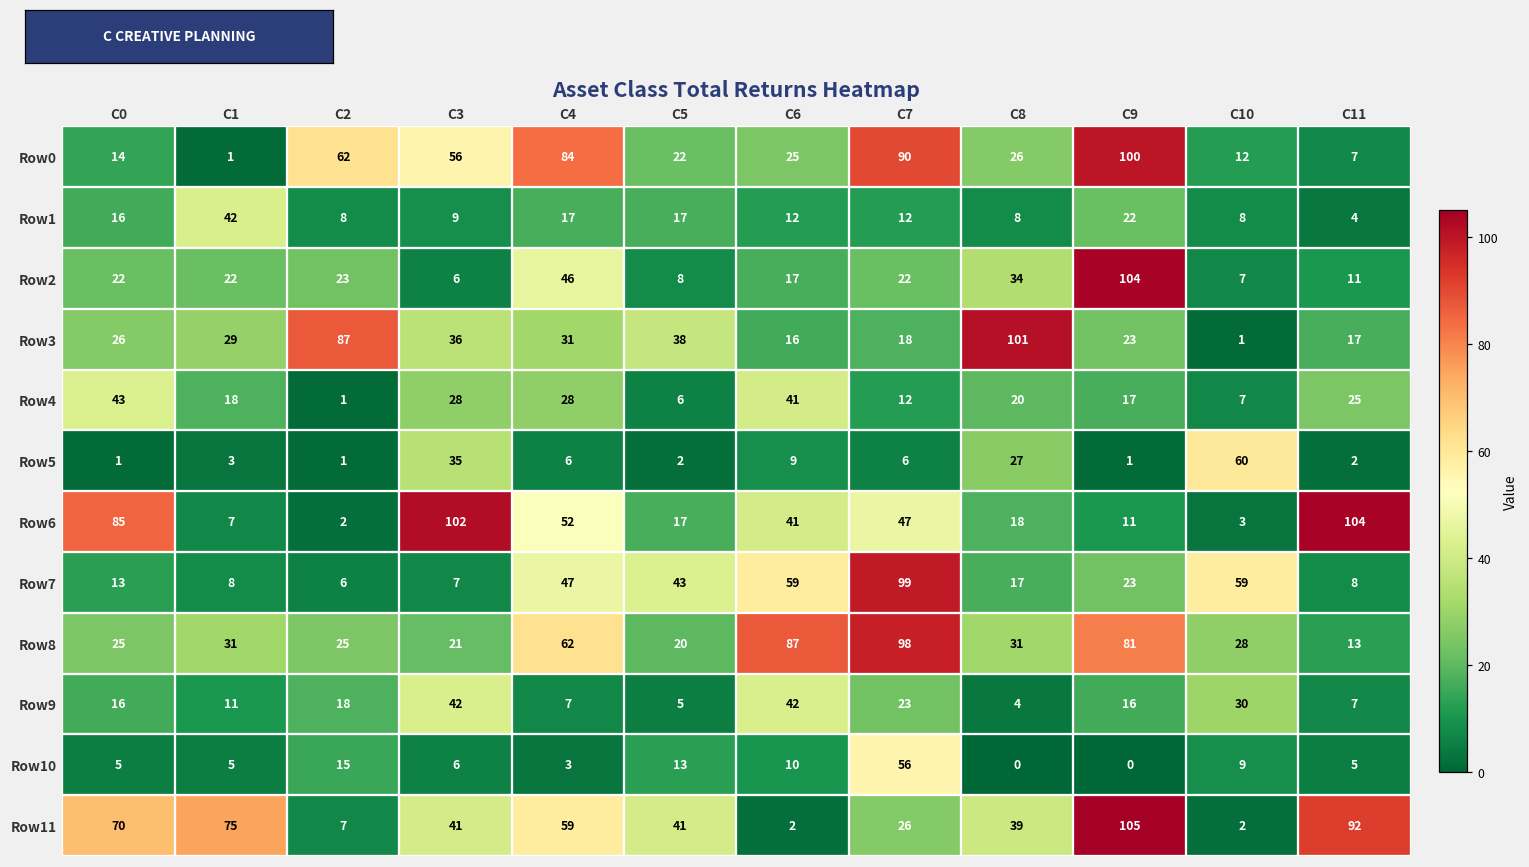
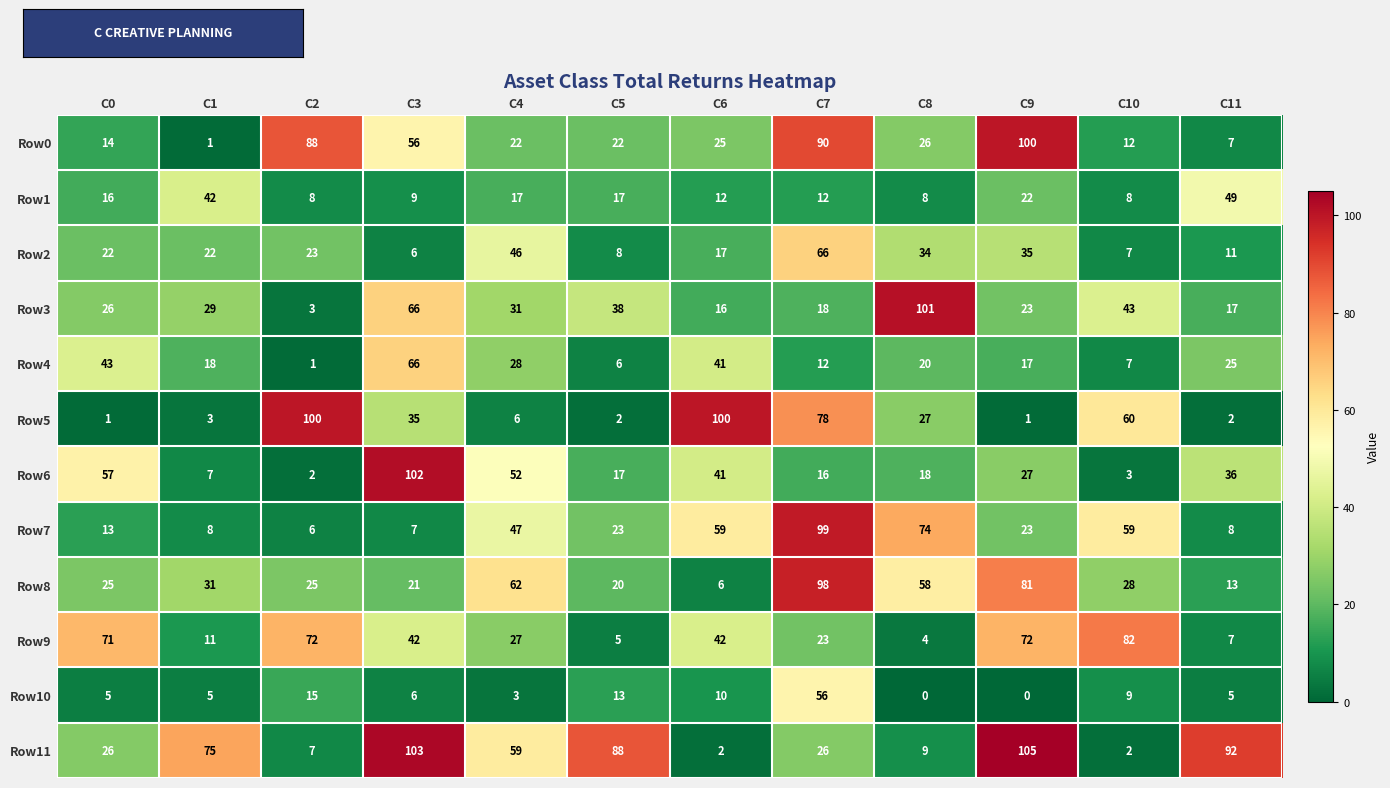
  {
    "Row0": {
      "C0": 14,
      "C1": 1,
-     "C2": 62,
+     "C2": 88,
      "C3": 56,
-     "C4": 84,
+     "C4": 22,
      "C5": 22,
      "C6": 25,
      "C7": 90,
      "C8": 26,
      "C9": 100,
      "C10": 12,
      "C11": 7
    },
    "Row1": {
      "C0": 16,
      "C1": 42,
      "C2": 8,
      "C3": 9,
      "C4": 17,
      "C5": 17,
      "C6": 12,
      "C7": 12,
      "C8": 8,
      "C9": 22,
      "C10": 8,
-     "C11": 4
+     "C11": 49
    },
    "Row2": {
      "C0": 22,
      "C1": 22,
      "C2": 23,
      "C3": 6,
      "C4": 46,
      "C5": 8,
      "C6": 17,
-     "C7": 22,
+     "C7": 66,
      "C8": 34,
-     "C9": 104,
+     "C9": 35,
      "C10": 7,
      "C11": 11
    },
    "Row3": {
      "C0": 26,
      "C1": 29,
-     "C2": 87,
-     "C3": 36,
+     "C2": 3,
+     "C3": 66,
      "C4": 31,
      "C5": 38,
      "C6": 16,
      "C7": 18,
      "C8": 101,
      "C9": 23,
-     "C10": 1,
+     "C10": 43,
      "C11": 17
    },
    "Row4": {
      "C0": 43,
      "C1": 18,
      "C2": 1,
-     "C3": 28,
+     "C3": 66,
      "C4": 28,
      "C5": 6,
      "C6": 41,
      "C7": 12,
      "C8": 20,
      "C9": 17,
      "C10": 7,
      "C11": 25
    },
    "Row5": {
      "C0": 1,
      "C1": 3,
-     "C2": 1,
+     "C2": 100,
      "C3": 35,
      "C4": 6,
      "C5": 2,
-     "C6": 9,
-     "C7": 6,
+     "C6": 100,
+     "C7": 78,
      "C8": 27,
      "C9": 1,
      "C10": 60,
      "C11": 2
    },
    "Row6": {
-     "C0": 85,
+     "C0": 57,
      "C1": 7,
      "C2": 2,
      "C3": 102,
      "C4": 52,
      "C5": 17,
      "C6": 41,
-     "C7": 47,
+     "C7": 16,
      "C8": 18,
-     "C9": 11,
+     "C9": 27,
      "C10": 3,
-     "C11": 104
+     "C11": 36
    },
    "Row7": {
      "C0": 13,
      "C1": 8,
      "C2": 6,
      "C3": 7,
      "C4": 47,
-     "C5": 43,
+     "C5": 23,
      "C6": 59,
      "C7": 99,
-     "C8": 17,
+     "C8": 74,
      "C9": 23,
      "C10": 59,
      "C11": 8
    },
    "Row8": {
      "C0": 25,
      "C1": 31,
      "C2": 25,
      "C3": 21,
      "C4": 62,
      "C5": 20,
-     "C6": 87,
+     "C6": 6,
      "C7": 98,
-     "C8": 31,
+     "C8": 58,
      "C9": 81,
      "C10": 28,
      "C11": 13
    },
    "Row9": {
-     "C0": 16,
+     "C0": 71,
      "C1": 11,
-     "C2": 18,
+     "C2": 72,
      "C3": 42,
-     "C4": 7,
+     "C4": 27,
      "C5": 5,
      "C6": 42,
      "C7": 23,
      "C8": 4,
-     "C9": 16,
-     "C10": 30,
+     "C9": 72,
+     "C10": 82,
      "C11": 7
    },
    "Row10": {
      "C0": 5,
      "C1": 5,
      "C2": 15,
      "C3": 6,
      "C4": 3,
      "C5": 13,
      "C6": 10,
      "C7": 56,
      "C8": 0,
      "C9": 0,
      "C10": 9,
      "C11": 5
    },
    "Row11": {
-     "C0": 70,
+     "C0": 26,
      "C1": 75,
      "C2": 7,
-     "C3": 41,
+     "C3": 103,
      "C4": 59,
-     "C5": 41,
+     "C5": 88,
      "C6": 2,
      "C7": 26,
-     "C8": 39,
+     "C8": 9,
      "C9": 105,
      "C10": 2,
      "C11": 92
    }
  }
